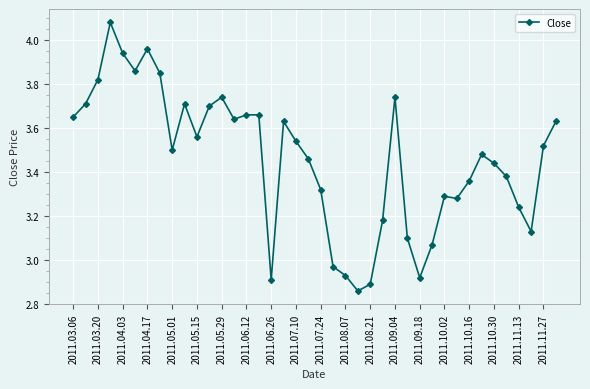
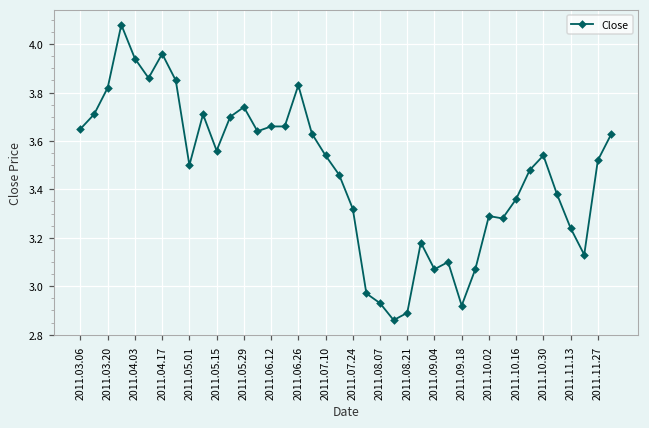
  {
    "2011.03.06": 3.65,
    "2011.03.20": 3.82,
    "2011.04.03": 3.94,
    "2011.04.17": 3.96,
    "2011.05.01": 3.50,
    "2011.05.15": 3.56,
    "2011.05.29": 3.74,
    "2011.06.12": 3.66,
-   "2011.06.26": 2.91,
+   "2011.06.26": 3.83,
    "2011.07.10": 3.54,
    "2011.07.24": 3.32,
    "2011.08.07": 2.93,
    "2011.08.21": 2.89,
-   "2011.09.04": 3.74,
+   "2011.09.04": 3.07,
    "2011.09.18": 2.92,
    "2011.10.02": 3.29,
    "2011.10.16": 3.36,
-   "2011.10.30": 3.44,
+   "2011.10.30": 3.54,
    "2011.11.13": 3.24,
    "2011.11.27": 3.52
  }
